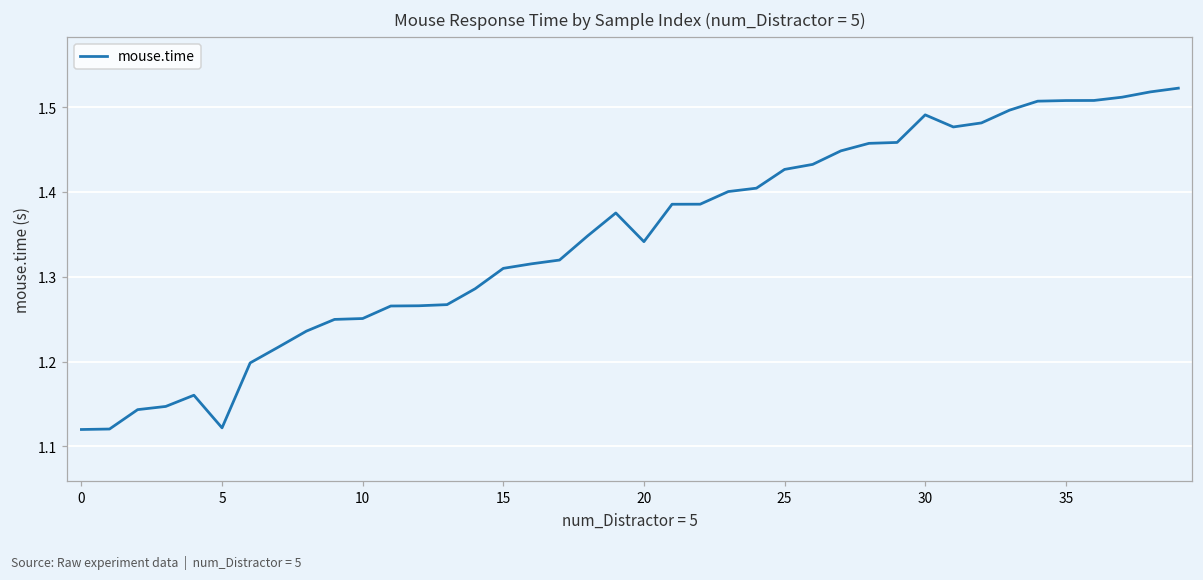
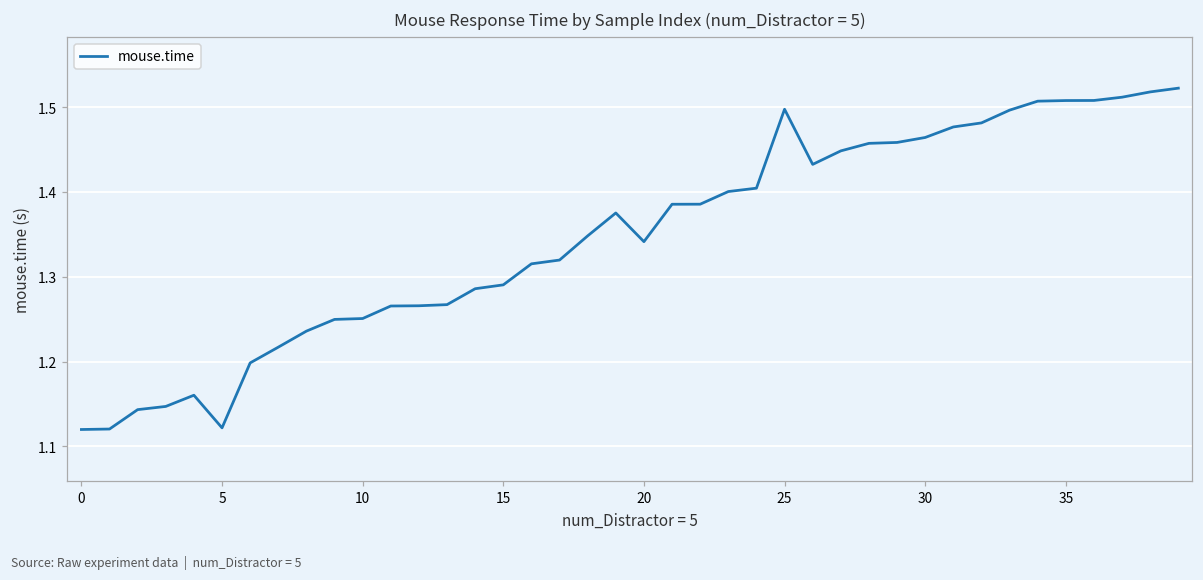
  {
    "0": 1.12,
    "5": 1.12,
    "10": 1.25,
-   "15": 1.31,
+   "15": 1.29,
    "20": 1.34,
-   "25": 1.43,
-   "30": 1.49,
+   "25": 1.50,
+   "30": 1.46,
    "35": 1.51
  }
